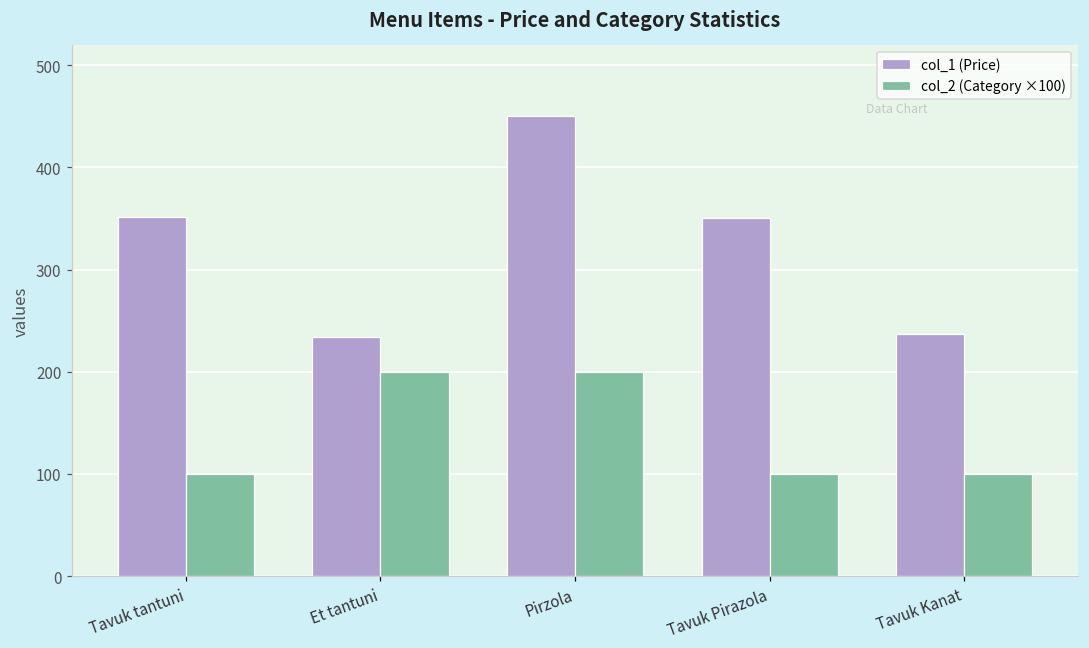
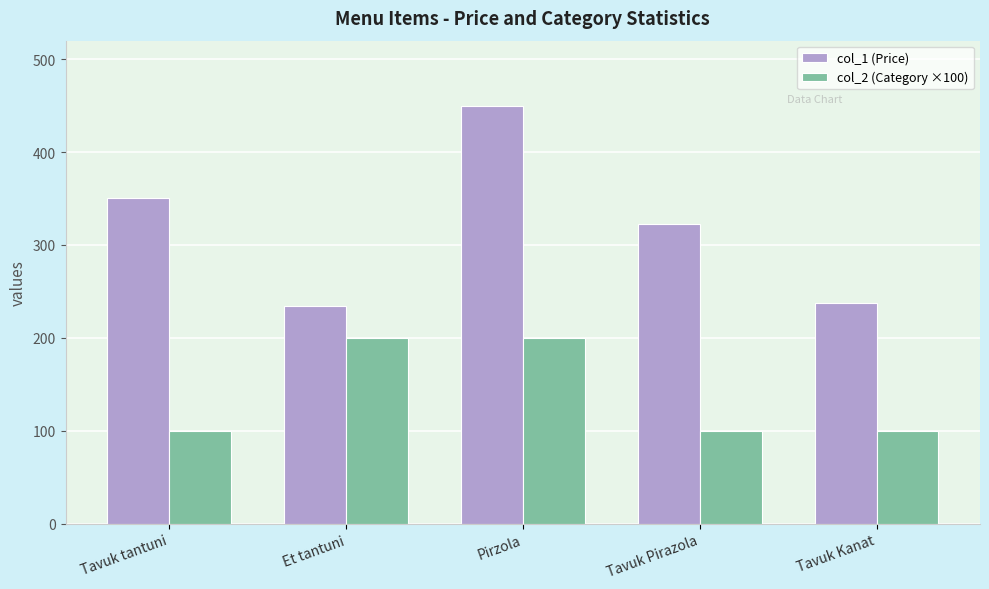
  {
    "col_1 (Price)": {
      "Tavuk tantuni": 350,
      "Et tantuni": 230,
      "Pirzola": 450,
-     "Tavuk Pirazola": 350,
+     "Tavuk Pirazola": 320,
      "Tavuk Kanat": 240
    },
    "col_2 (Category ×100)": {
      "Tavuk tantuni": 100,
      "Et tantuni": 200,
      "Pirzola": 200,
      "Tavuk Pirazola": 100,
      "Tavuk Kanat": 100
    }
  }
